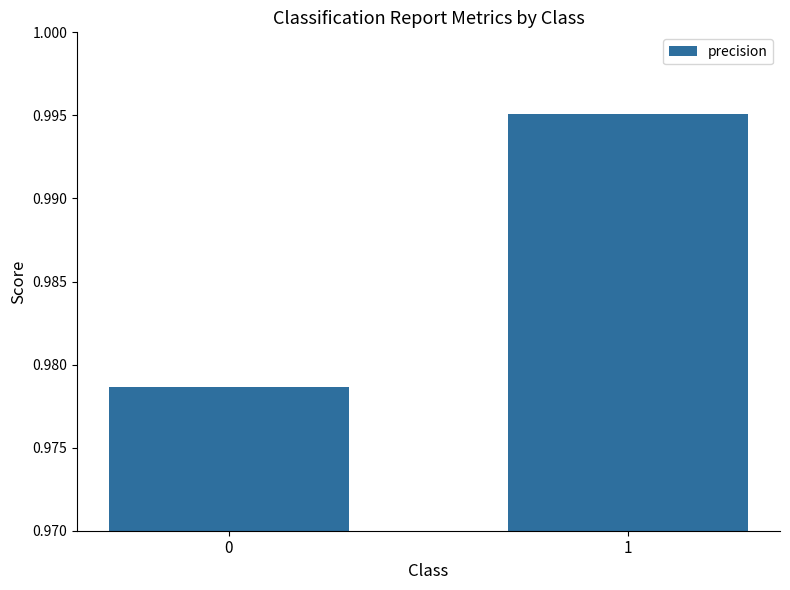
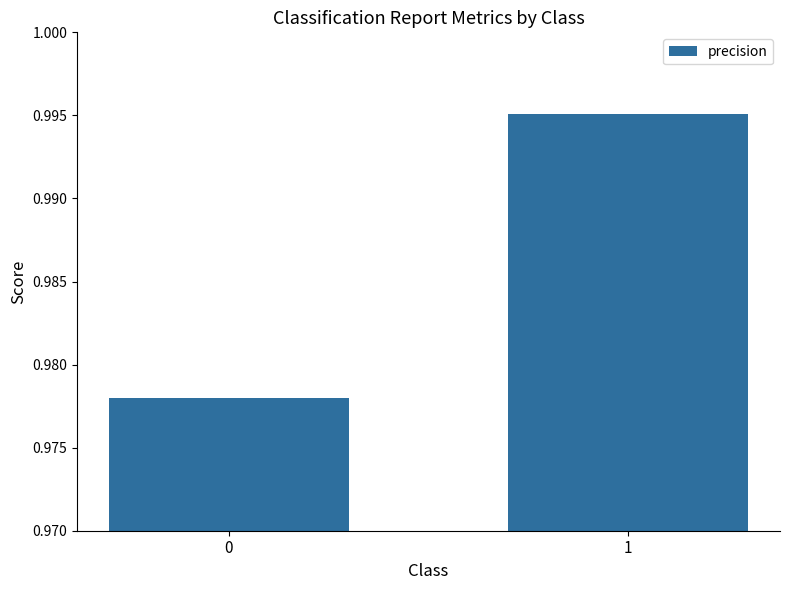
  {
-   "0": 0.9786,
+   "0": 0.9780,
    "1": 0.9951
  }
